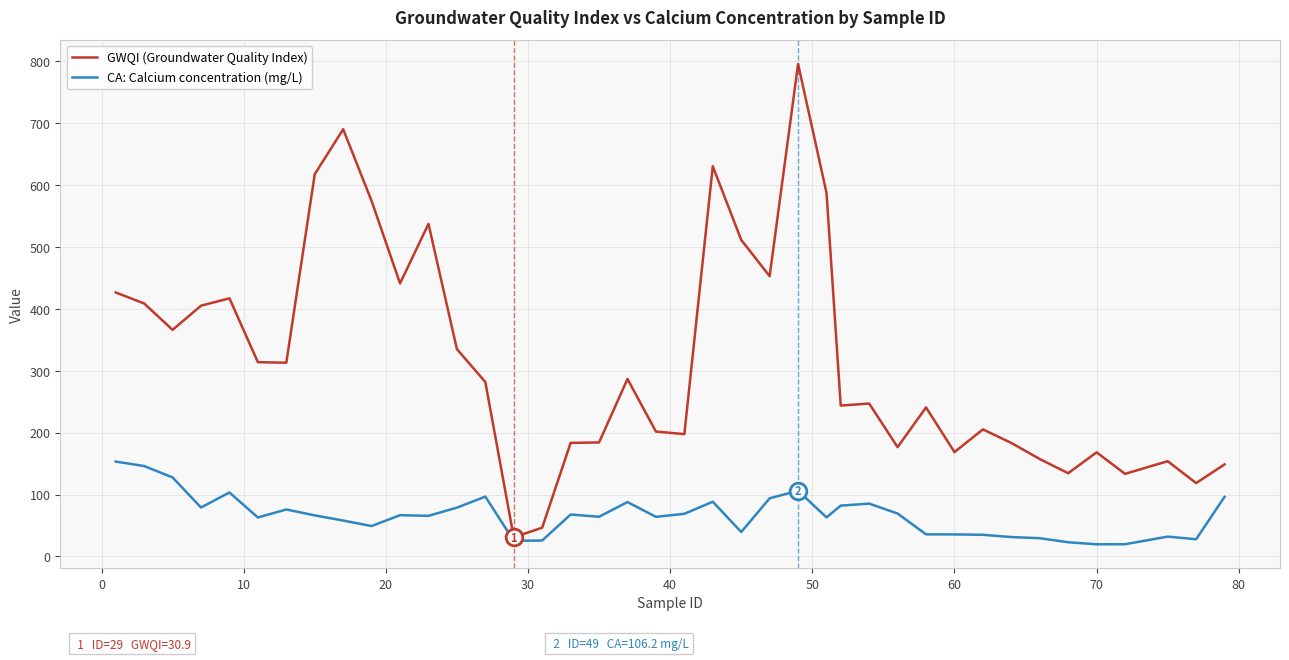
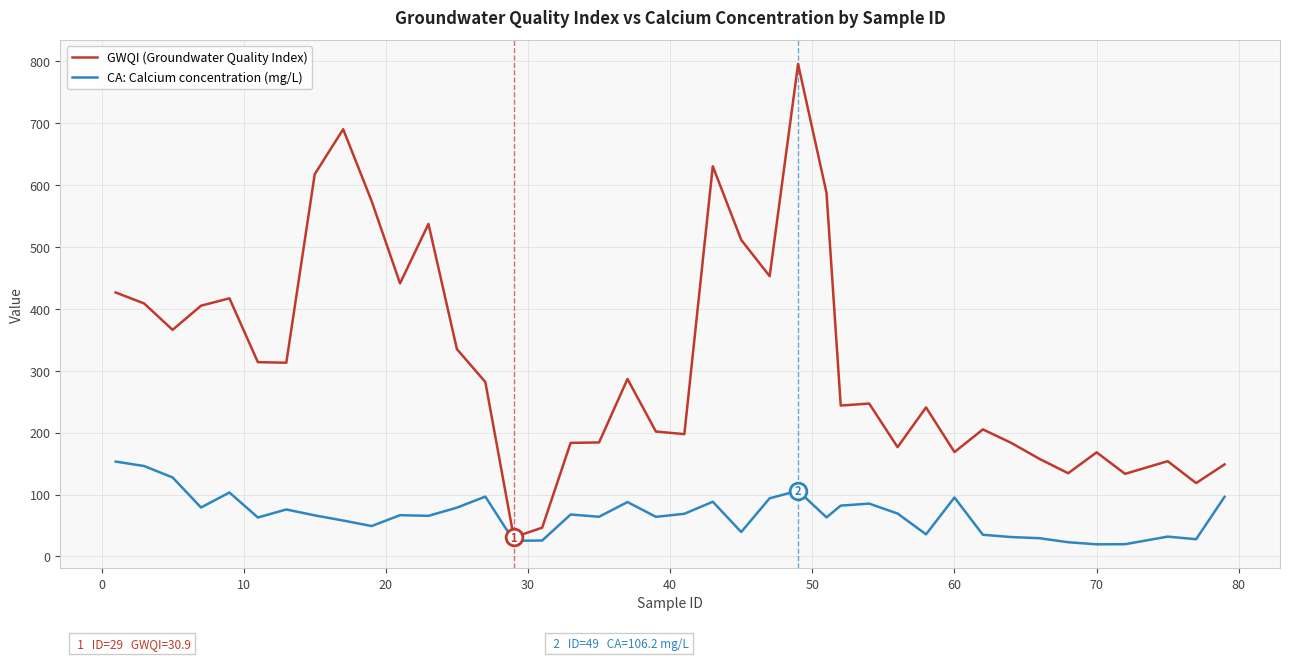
  {
    "GWQI (Groundwater Quality Index)": {
      "60": 170,
      "70": 170
    },
    "CA: Calcium concentration (mg/L)": {
-     "60": 40,
+     "60": 100,
      "70": 20
    }
  }
